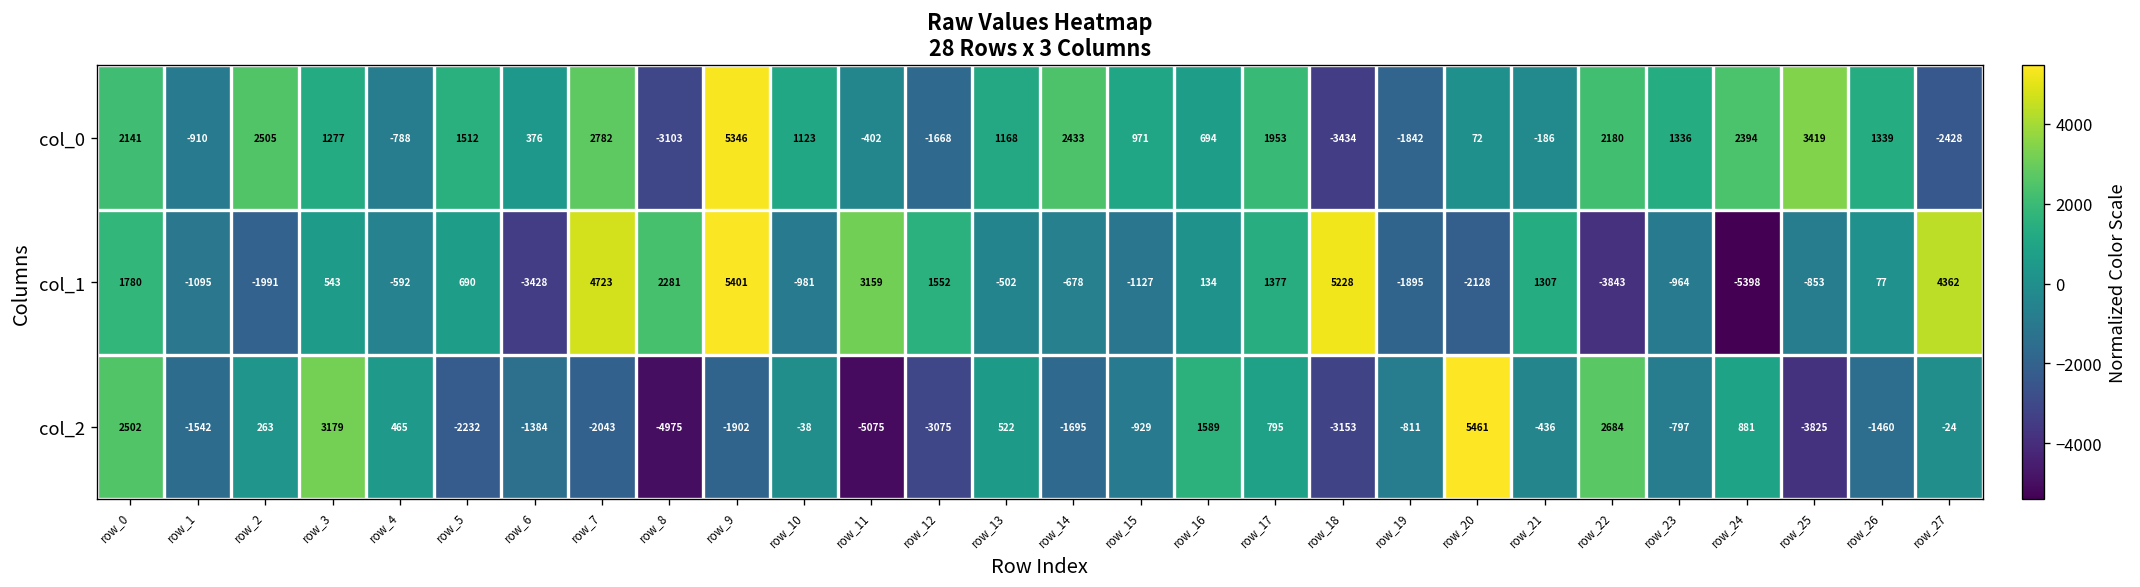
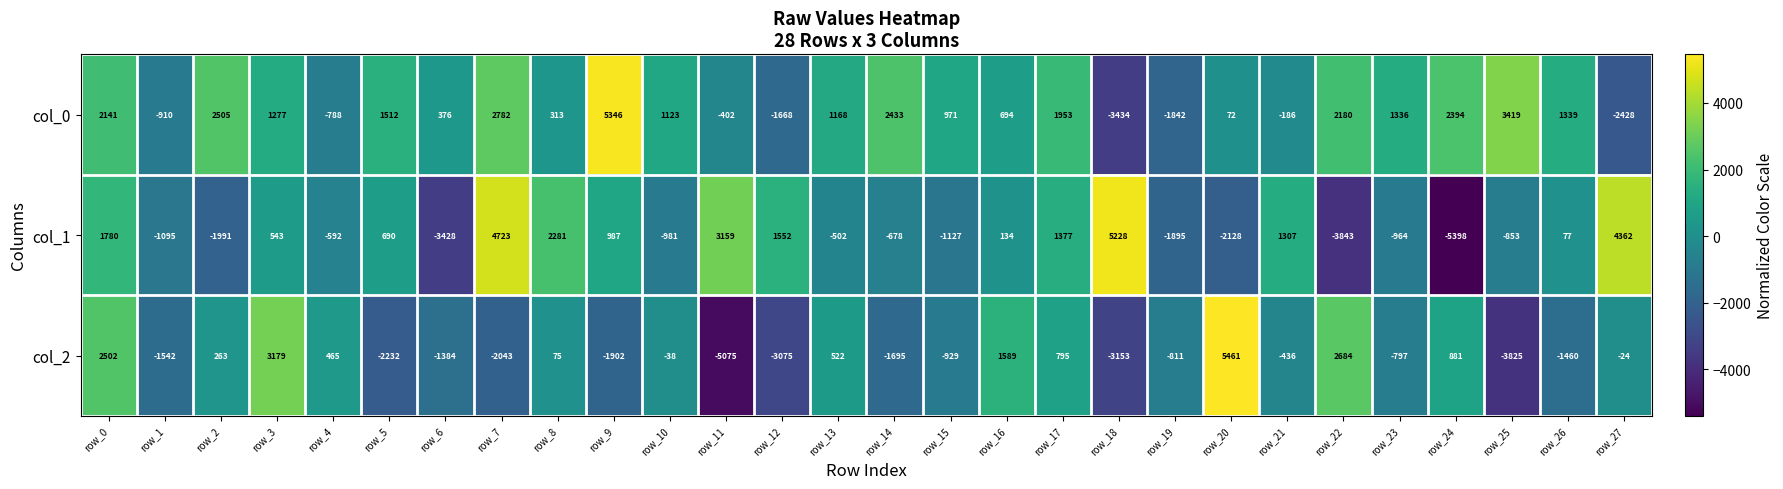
  {
    "col_0": {
      "row_0": 2141,
      "row_1": -910,
      "row_2": 2505,
      "row_3": 1277,
      "row_4": -788,
      "row_5": 1512,
      "row_6": 376,
      "row_7": 2782,
-     "row_8": -3103,
+     "row_8": 313,
      "row_9": 5346,
      "row_10": 1123,
      "row_11": -402,
      "row_12": -1668,
      "row_13": 1168,
      "row_14": 2433,
      "row_15": 971,
      "row_16": 694,
      "row_17": 1953,
      "row_18": -3434,
      "row_19": -1842,
      "row_20": 72,
      "row_21": -186,
      "row_22": 2180,
      "row_23": 1336,
      "row_24": 2394,
      "row_25": 3419,
      "row_26": 1339,
      "row_27": -2428
    },
    "col_1": {
      "row_0": 1780,
      "row_1": -1095,
      "row_2": -1991,
      "row_3": 543,
      "row_4": -592,
      "row_5": 690,
      "row_6": -3428,
      "row_7": 4723,
      "row_8": 2281,
-     "row_9": 5401,
+     "row_9": 987,
      "row_10": -981,
      "row_11": 3159,
      "row_12": 1552,
      "row_13": -502,
      "row_14": -678,
      "row_15": -1127,
      "row_16": 134,
      "row_17": 1377,
      "row_18": 5228,
      "row_19": -1895,
      "row_20": -2128,
      "row_21": 1307,
      "row_22": -3843,
      "row_23": -964,
      "row_24": -5398,
      "row_25": -853,
      "row_26": 77,
      "row_27": 4362
    },
    "col_2": {
      "row_0": 2502,
      "row_1": -1542,
      "row_2": 263,
      "row_3": 3179,
      "row_4": 465,
      "row_5": -2232,
      "row_6": -1384,
      "row_7": -2043,
-     "row_8": -4975,
+     "row_8": 75,
      "row_9": -1902,
      "row_10": -38,
      "row_11": -5075,
      "row_12": -3075,
      "row_13": 522,
      "row_14": -1695,
      "row_15": -929,
      "row_16": 1589,
      "row_17": 795,
      "row_18": -3153,
      "row_19": -811,
      "row_20": 5461,
      "row_21": -436,
      "row_22": 2684,
      "row_23": -797,
      "row_24": 881,
      "row_25": -3825,
      "row_26": -1460,
      "row_27": -24
    }
  }
